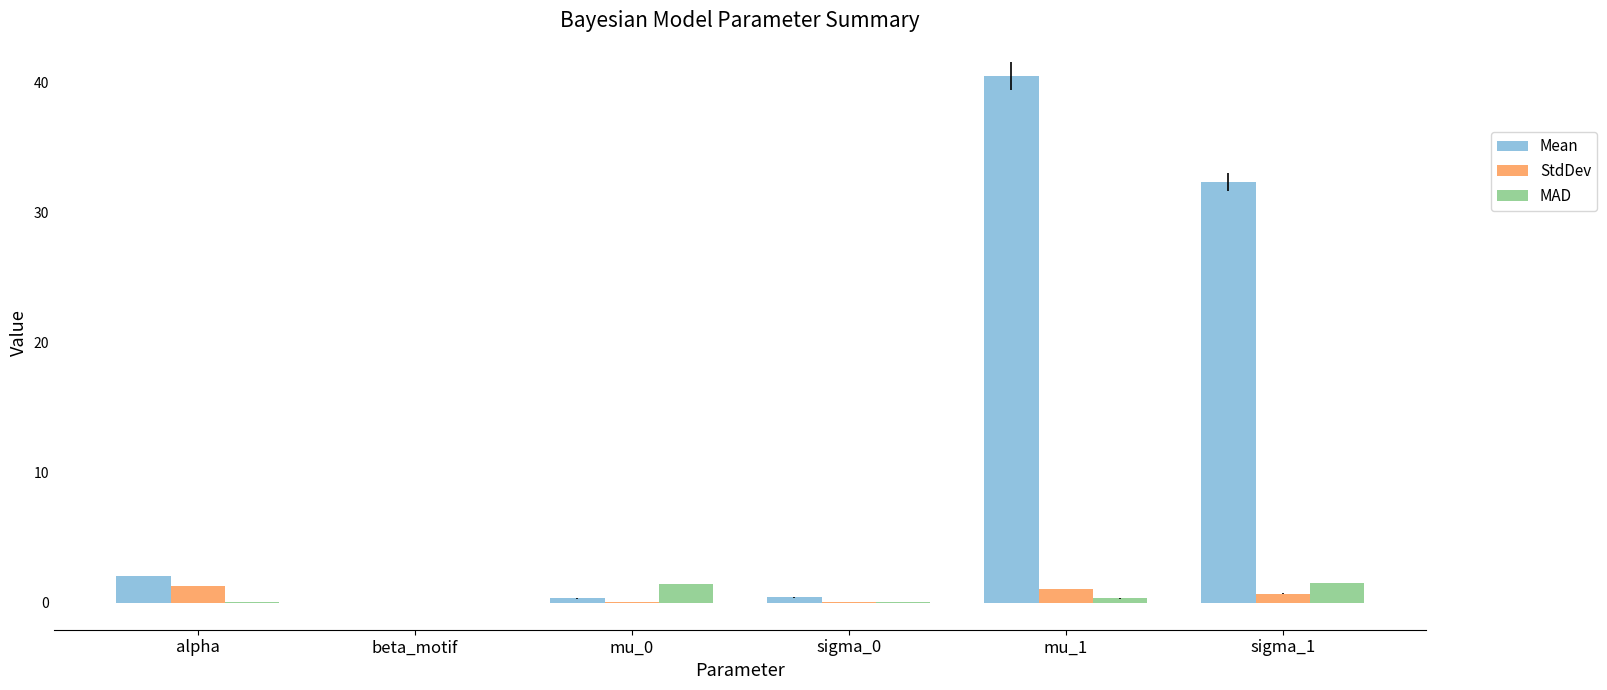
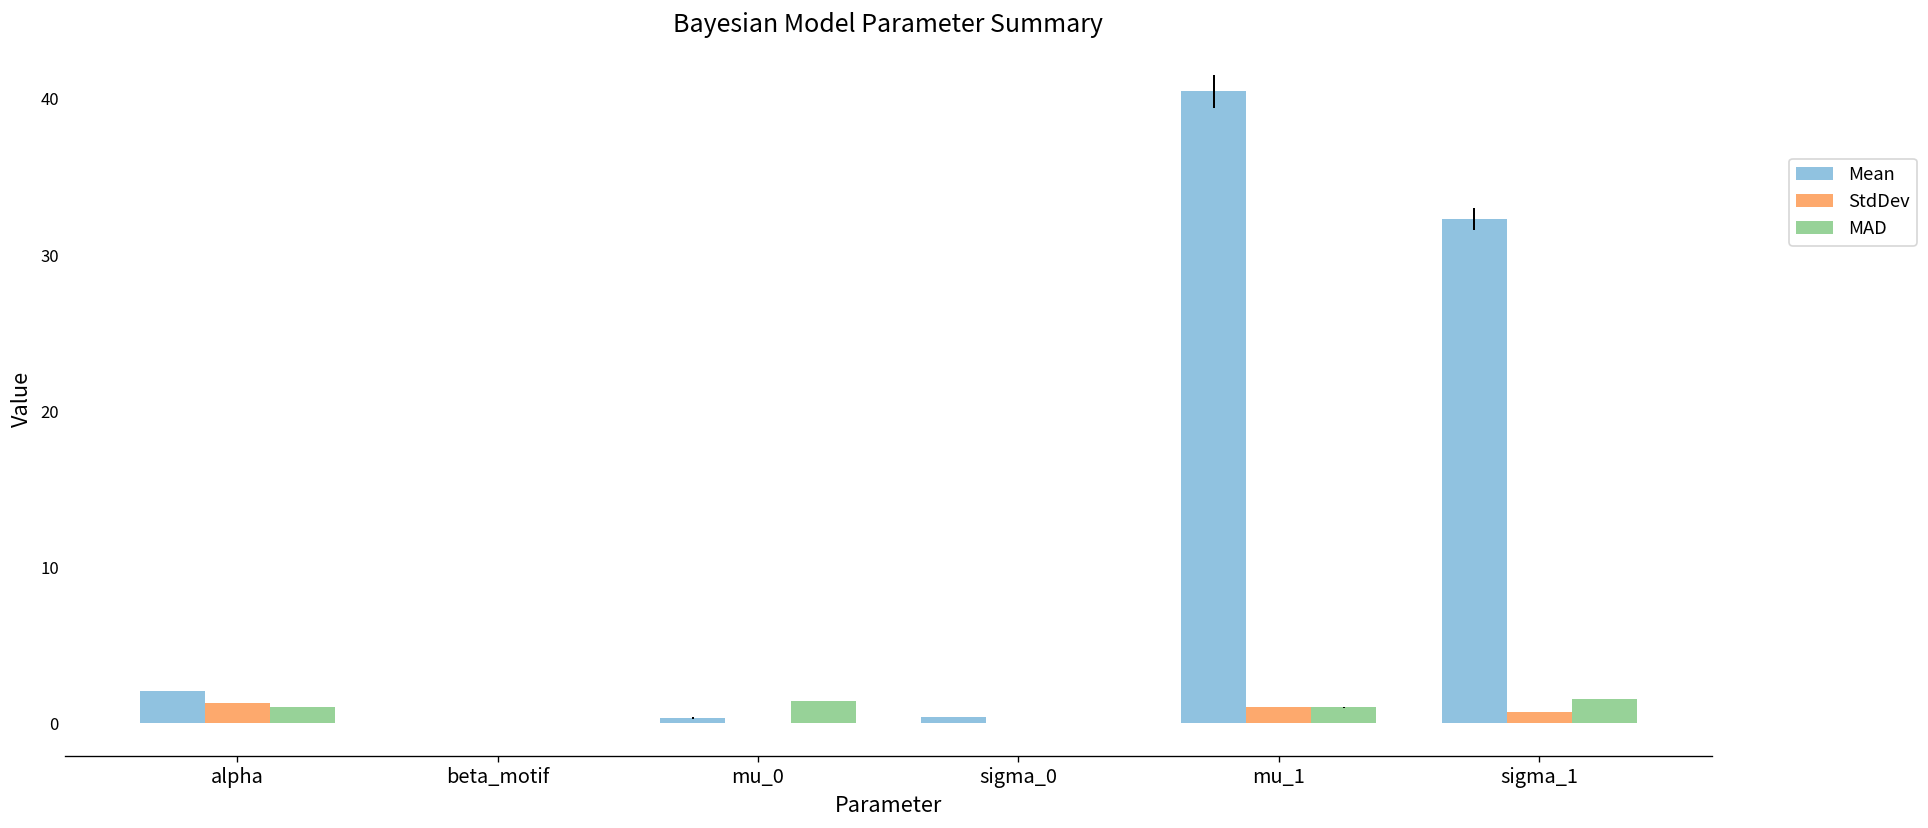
  {
    "Mean": {
      "alpha": 2.1,
      "mu_0": 0.3,
      "sigma_0": 0.4,
      "mu_1": 40.5,
      "sigma_1": 32.3
    },
    "StdDev": {
      "alpha": 1.3,
      "mu_1": 1.0,
      "sigma_1": 0.7
    },
    "MAD": {
-     "alpha": 0.0,
+     "alpha": 1.0,
      "mu_0": 1.4,
-     "mu_1": 0.3,
+     "mu_1": 1.0,
      "sigma_1": 1.5
    }
  }
